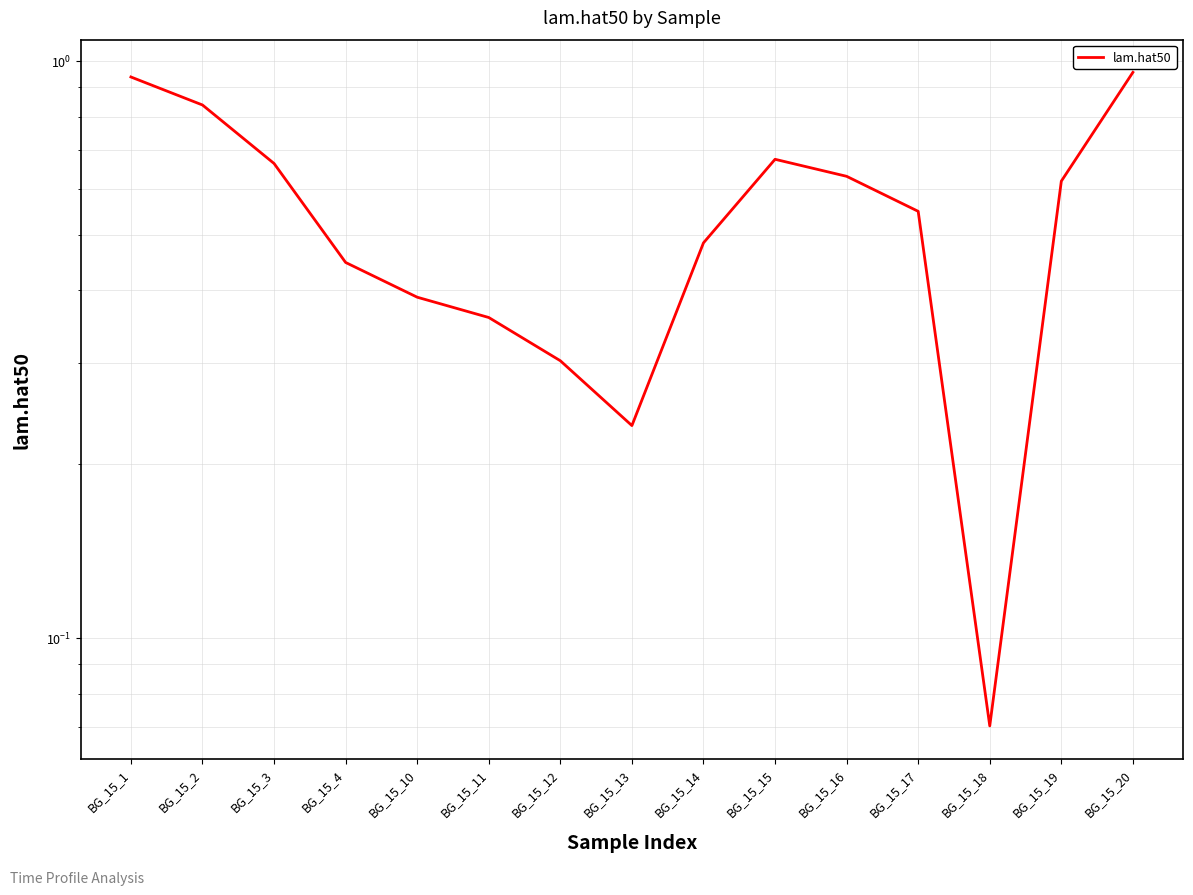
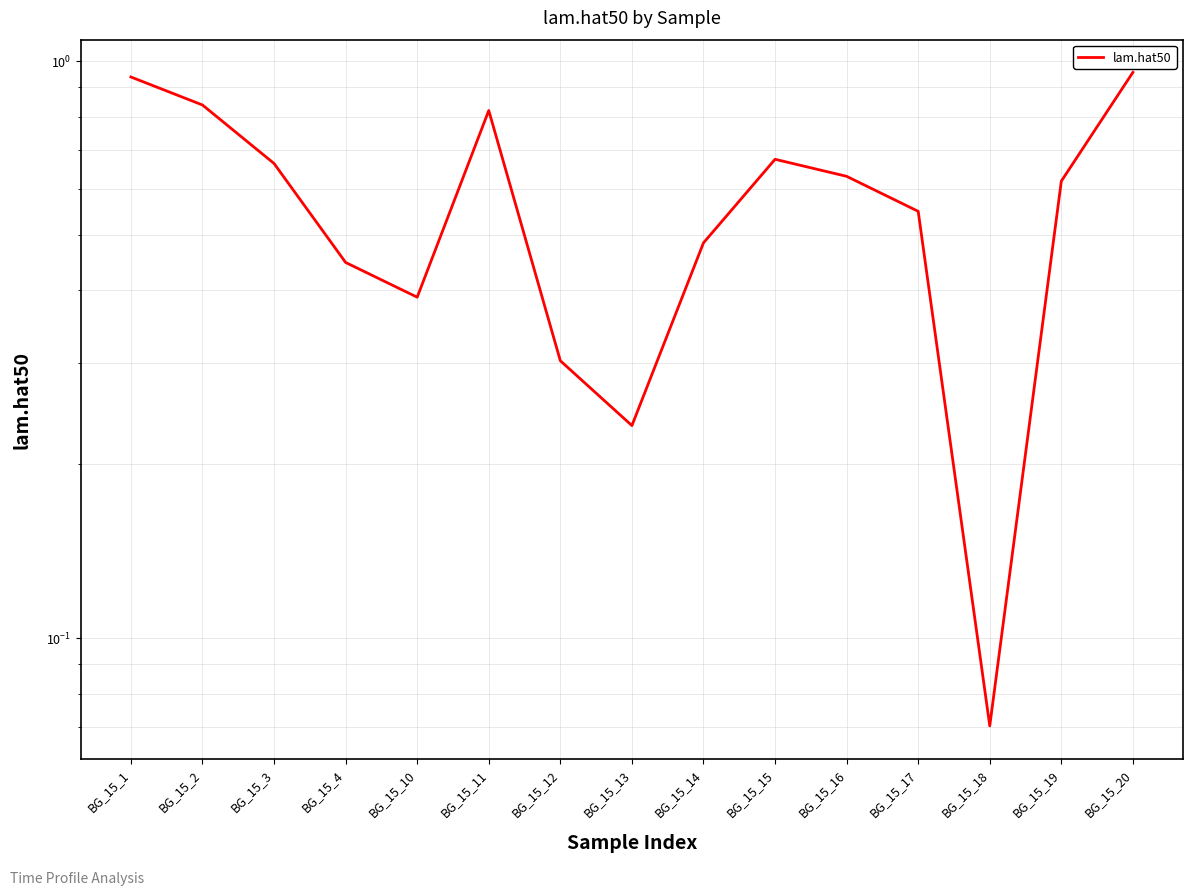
  {
    "BG_15_1": 0.94,
    "BG_15_2": 0.84,
    "BG_15_3": 0.66,
    "BG_15_4": 0.45,
    "BG_15_10": 0.39,
-   "BG_15_11": 0.36,
+   "BG_15_11": 0.82,
    "BG_15_12": 0.30,
    "BG_15_13": 0.233,
    "BG_15_14": 0.48,
    "BG_15_15": 0.68,
    "BG_15_16": 0.63,
    "BG_15_17": 0.55,
    "BG_15_18": 0.07,
    "BG_15_19": 0.62,
    "BG_15_20": 0.96
  }
